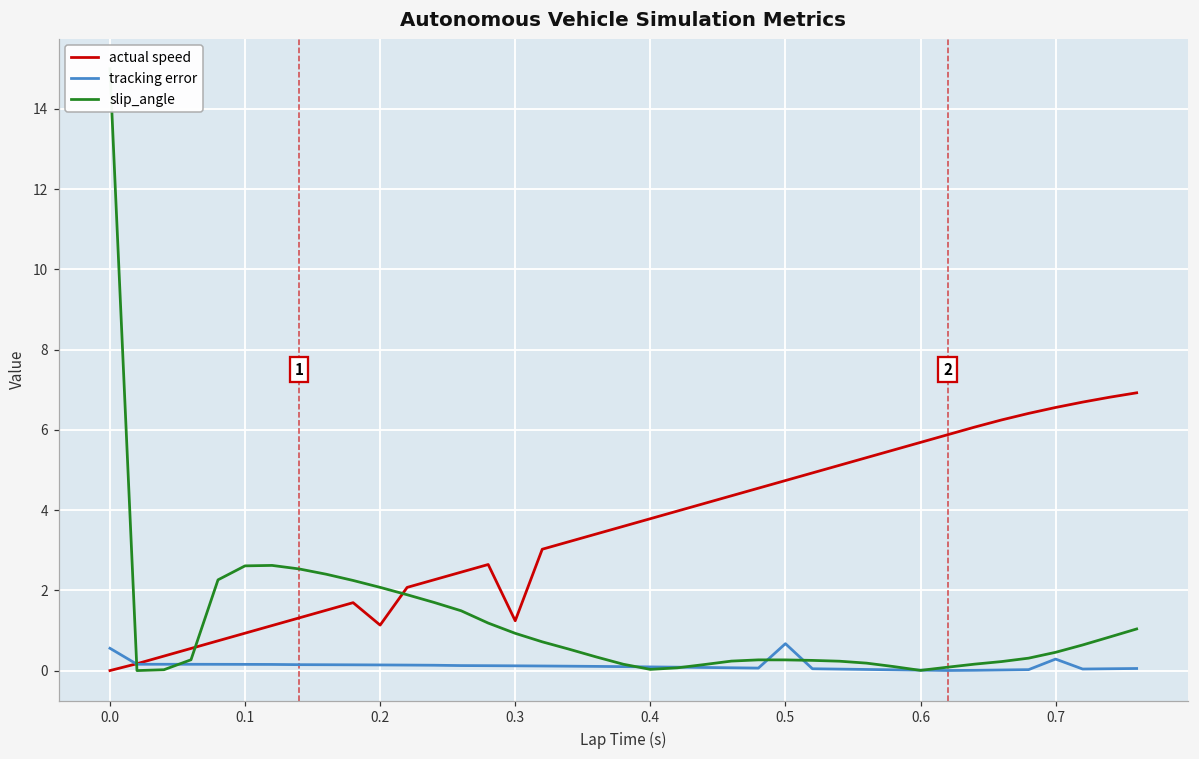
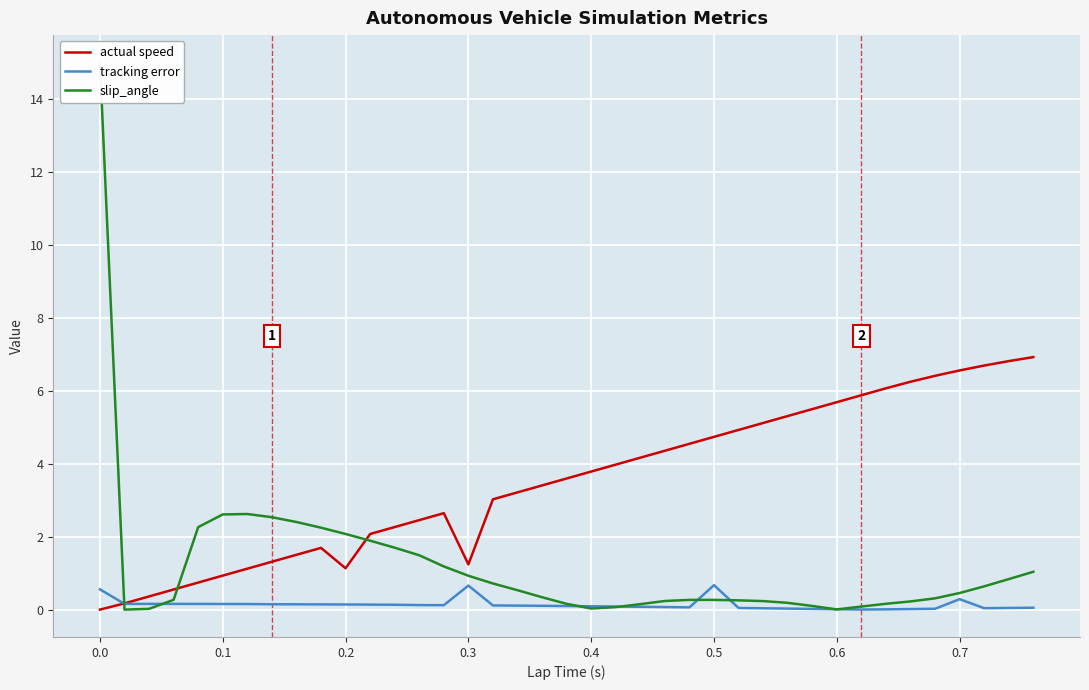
  {
    "actual speed": {
      "0.0": 0.0,
      "0.1": 0.9,
      "0.2": 1.1,
      "0.3": 1.2,
      "0.4": 3.8,
      "0.5": 4.7,
      "0.6": 5.7,
      "0.7": 6.6
    },
    "tracking error": {
      "0.0": 0.6,
      "0.1": 0.2,
      "0.2": 0.1,
-     "0.3": 0.1,
+     "0.3": 0.7,
      "0.5": 0.7,
      "0.7": 0.3
    },
    "slip_angle": {
      "0.1": 2.6,
      "0.2": 2.1,
      "0.3": 0.9,
      "0.5": 0.3,
      "0.7": 0.5
    }
  }
